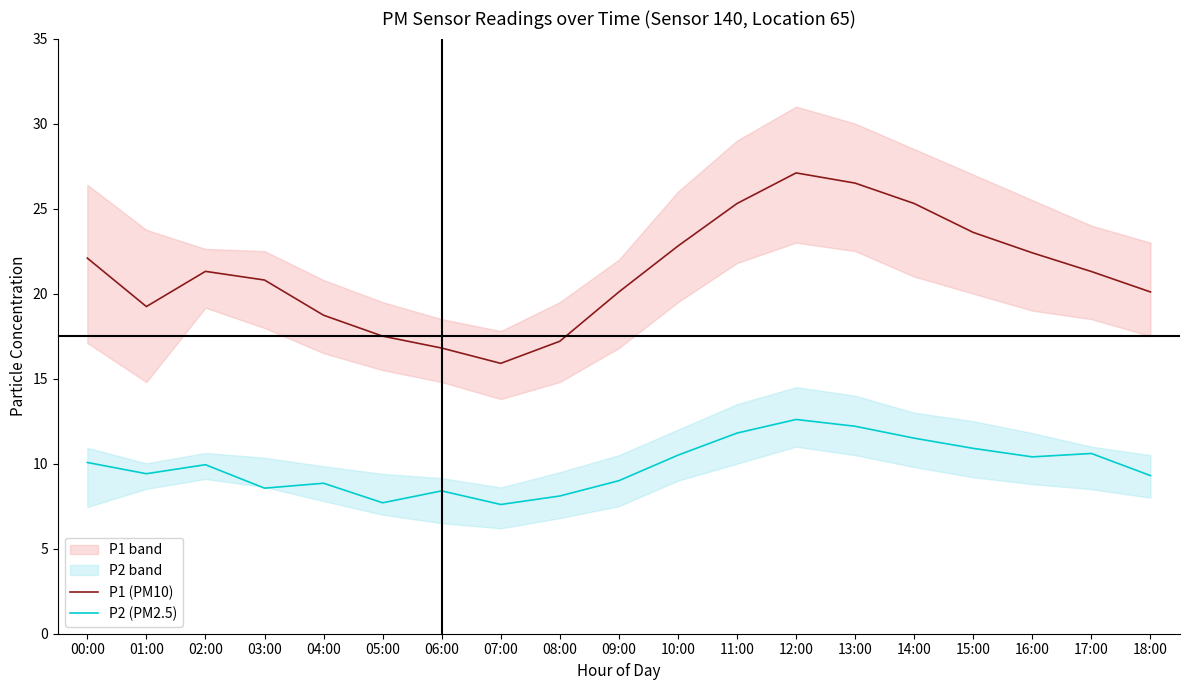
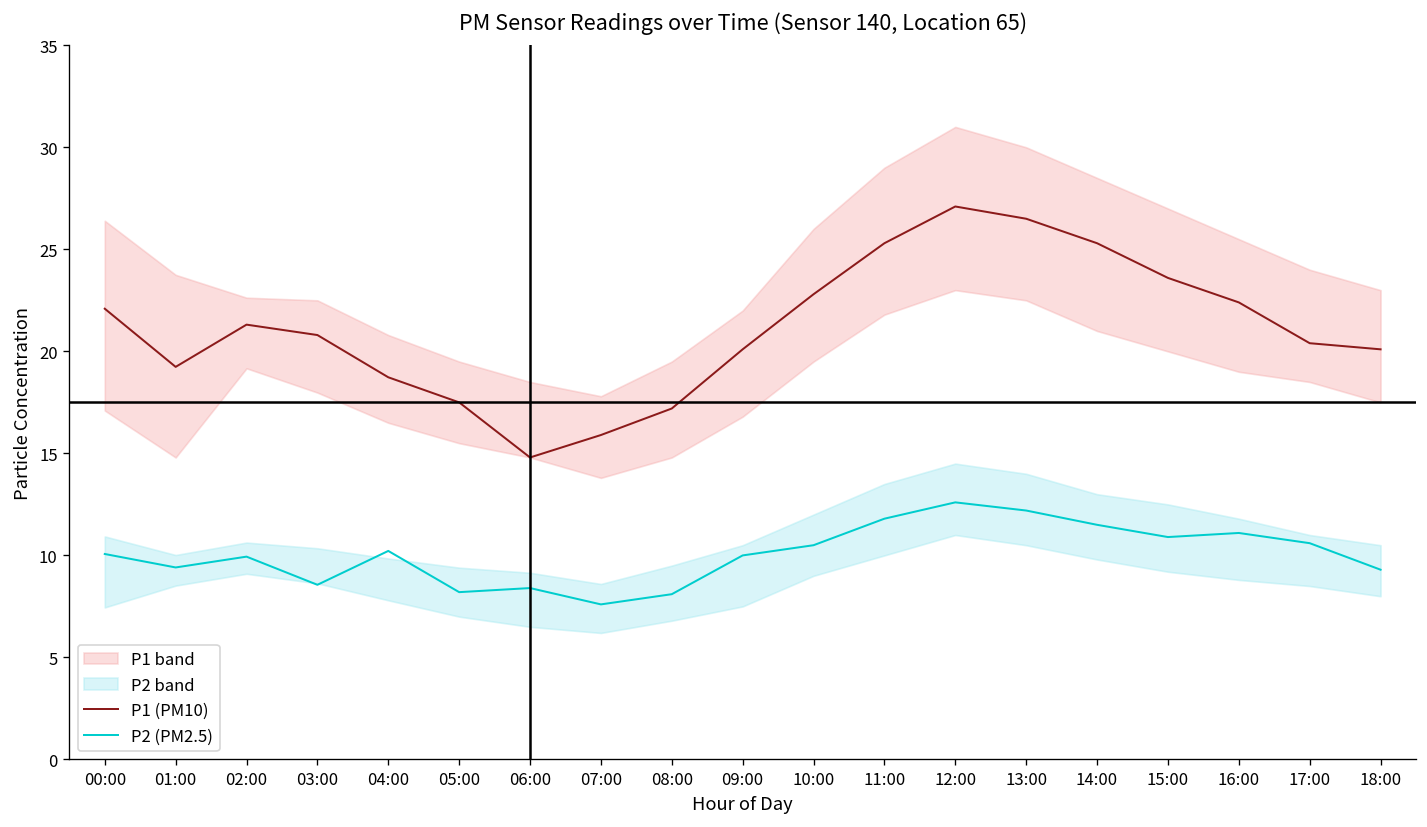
  {
    "P1 (PM10)": {
      "00:00": 22.1,
      "01:00": 19.2,
      "02:00": 21.3,
      "03:00": 20.8,
      "04:00": 18.7,
      "05:00": 17.5,
-     "06:00": 16.8,
+     "06:00": 14.8,
      "07:00": 15.9,
      "08:00": 17.2,
      "09:00": 20.1,
      "10:00": 22.8,
      "11:00": 25.3,
      "12:00": 27.1,
      "13:00": 26.5,
      "14:00": 25.3,
      "15:00": 23.6,
      "16:00": 22.4,
-     "17:00": 21.3,
+     "17:00": 20.4,
      "18:00": 20.1
    },
    "P2 (PM2.5)": {
      "00:00": 10.1,
      "01:00": 9.4,
      "02:00": 9.9,
      "03:00": 8.6,
-     "04:00": 8.9,
-     "05:00": 7.7,
+     "04:00": 10.2,
+     "05:00": 8.2,
      "06:00": 8.4,
      "07:00": 7.6,
      "08:00": 8.1,
-     "09:00": 9,
+     "09:00": 10,
      "10:00": 10.5,
      "11:00": 11.8,
      "12:00": 12.6,
      "13:00": 12.2,
      "14:00": 11.5,
      "15:00": 10.9,
-     "16:00": 10.4,
+     "16:00": 11.1,
      "17:00": 10.6,
      "18:00": 9.3
    }
  }
